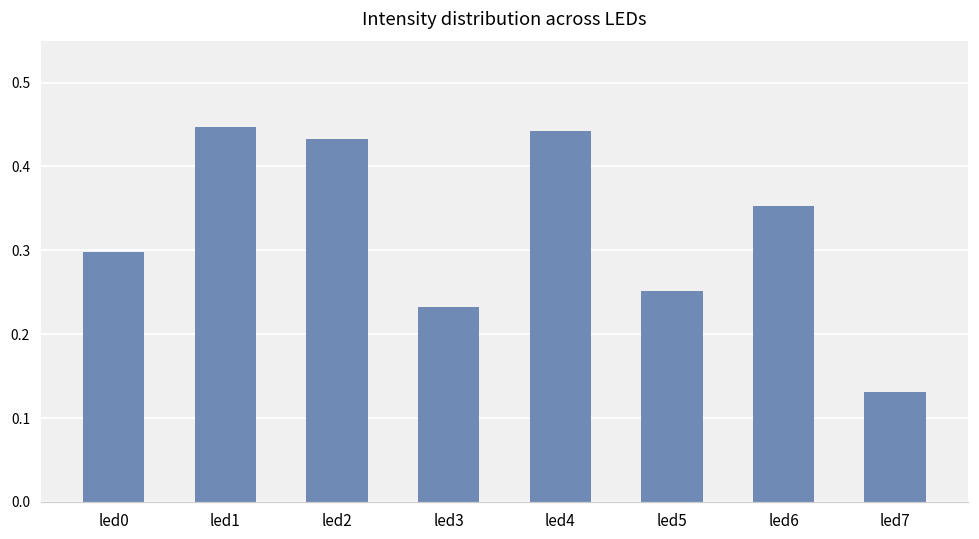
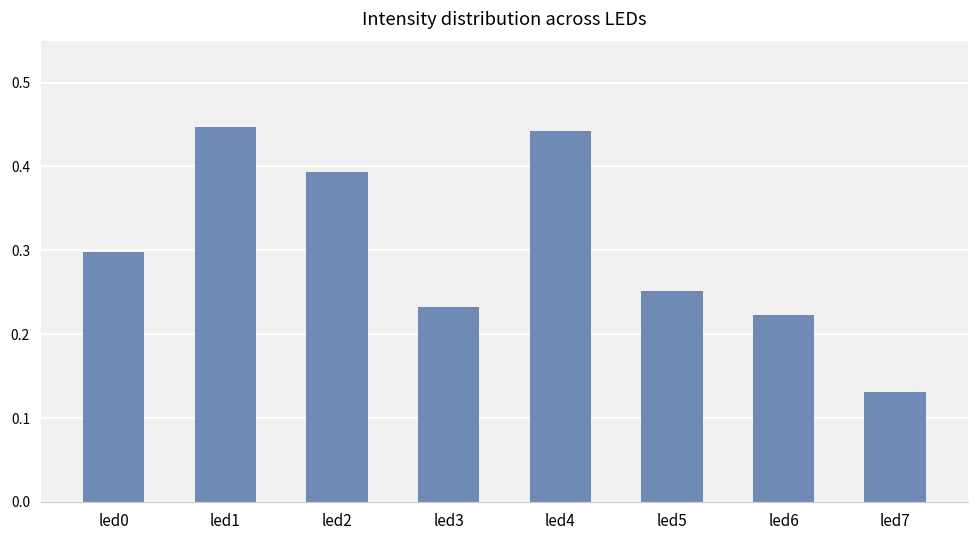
  {
    "led0": 0.30,
    "led1": 0.45,
-   "led2": 0.43,
+   "led2": 0.39,
    "led3": 0.23,
    "led4": 0.44,
    "led5": 0.25,
-   "led6": 0.35,
+   "led6": 0.22,
    "led7": 0.13
  }
